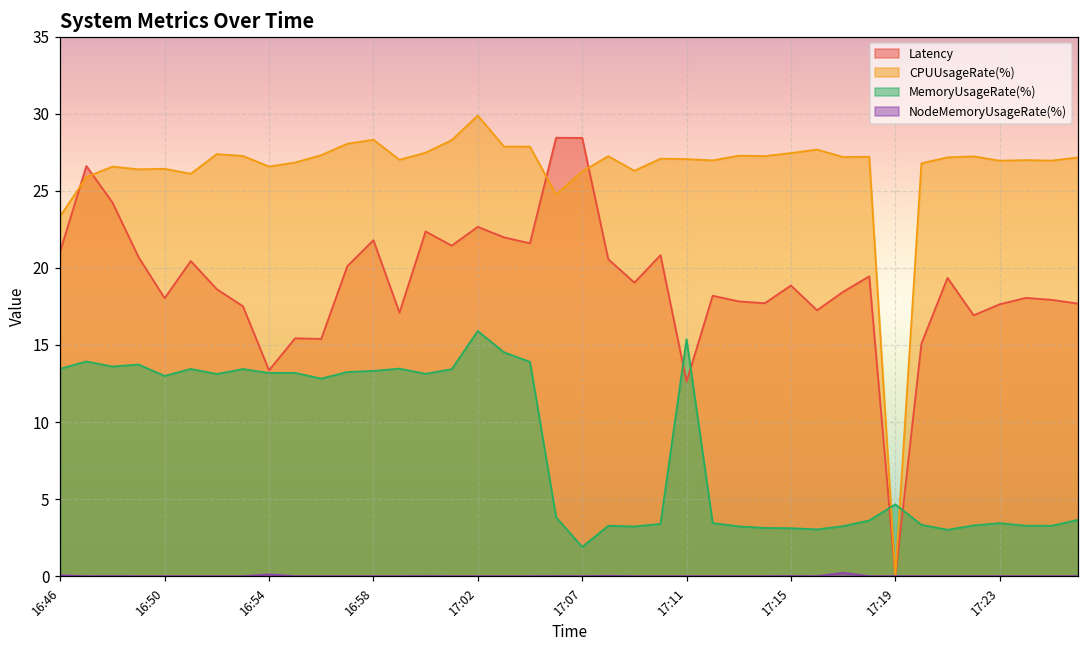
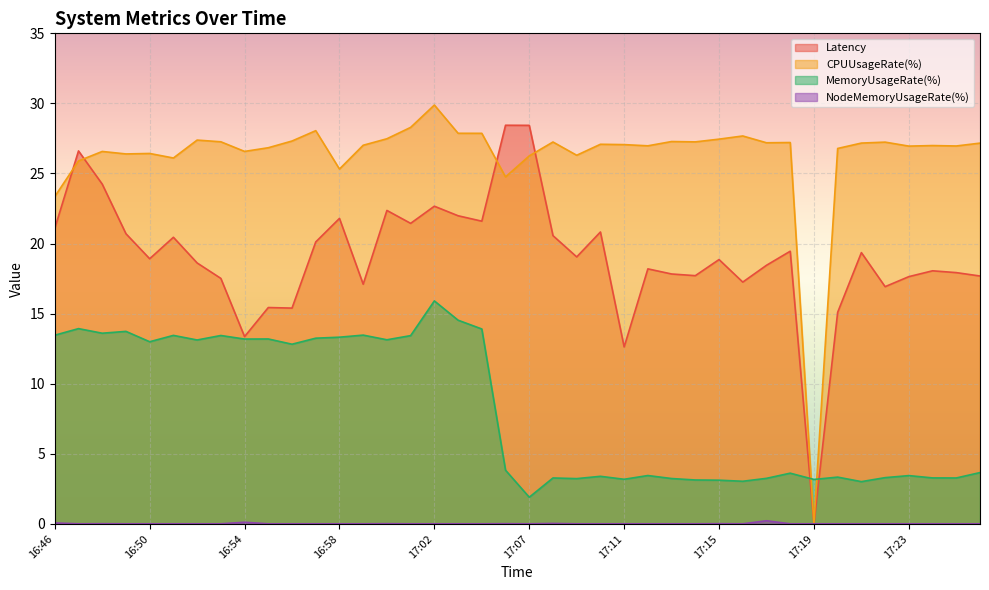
  {
    "Latency": {
      "16:46": 21.1,
-     "16:50": 18.0,
+     "16:50": 18.9,
      "16:58": 21.8,
      "17:02": 22.7,
      "17:07": 28.4,
      "17:11": 12.6,
      "17:15": 18.9,
      "17:23": 17.6
    },
    "CPUUsageRate(%)": {
      "16:46": 23.4,
      "16:50": 26.4,
      "16:54": 26.6,
-     "16:58": 28.3,
+     "16:58": 25.3,
      "17:02": 29.9,
      "17:07": 26.3,
      "17:11": 27.1,
      "17:15": 27.5,
      "17:23": 27.0
    },
    "MemoryUsageRate(%)": {
      "16:46": 13.5,
      "16:50": 13.0,
      "16:58": 13.3,
      "17:02": 15.9,
      "17:07": 1.9,
-     "17:11": 15.4,
+     "17:11": 3.2,
      "17:15": 3.1,
-     "17:19": 4.7,
+     "17:19": 3.2,
      "17:23": 3.4
    },
    "NodeMemoryUsageRate(%)": {
      "16:46": 0.1,
      "16:50": 0.0,
      "16:54": 0.1,
      "16:58": 0.0,
      "17:02": 0.0,
      "17:07": 0.0,
      "17:11": 0.0,
      "17:15": 0.0,
      "17:23": 0.0
    }
  }
